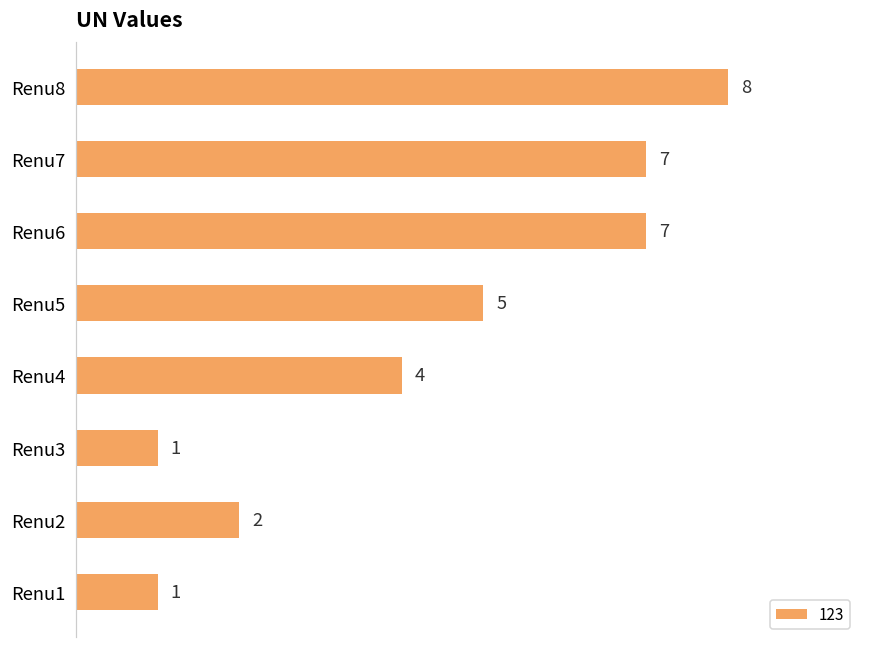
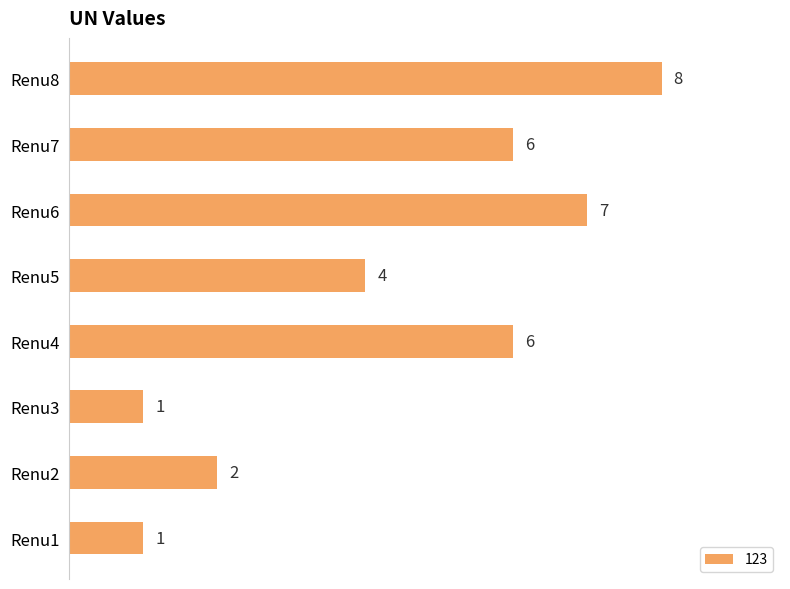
  {
    "Renu8": 8,
-   "Renu7": 7,
+   "Renu7": 6,
    "Renu6": 7,
-   "Renu5": 5,
-   "Renu4": 4,
+   "Renu5": 4,
+   "Renu4": 6,
    "Renu3": 1,
    "Renu2": 2,
    "Renu1": 1
  }
